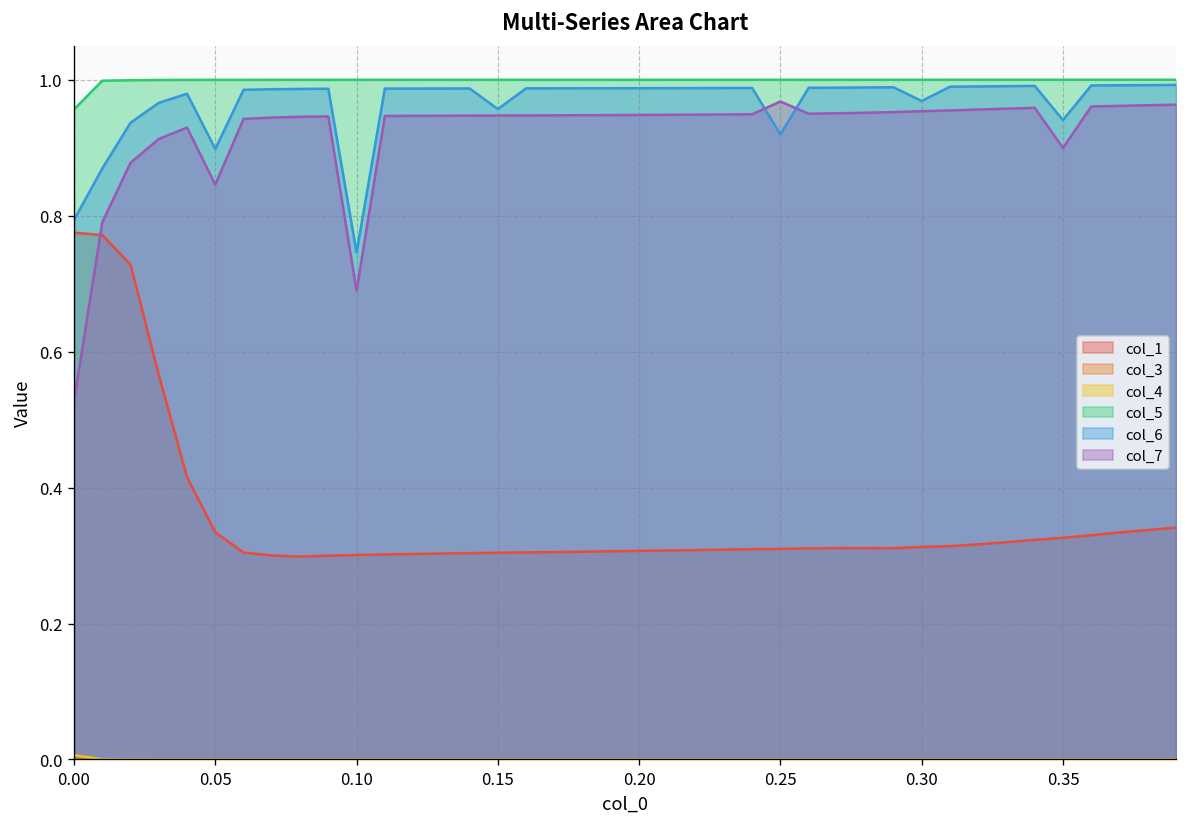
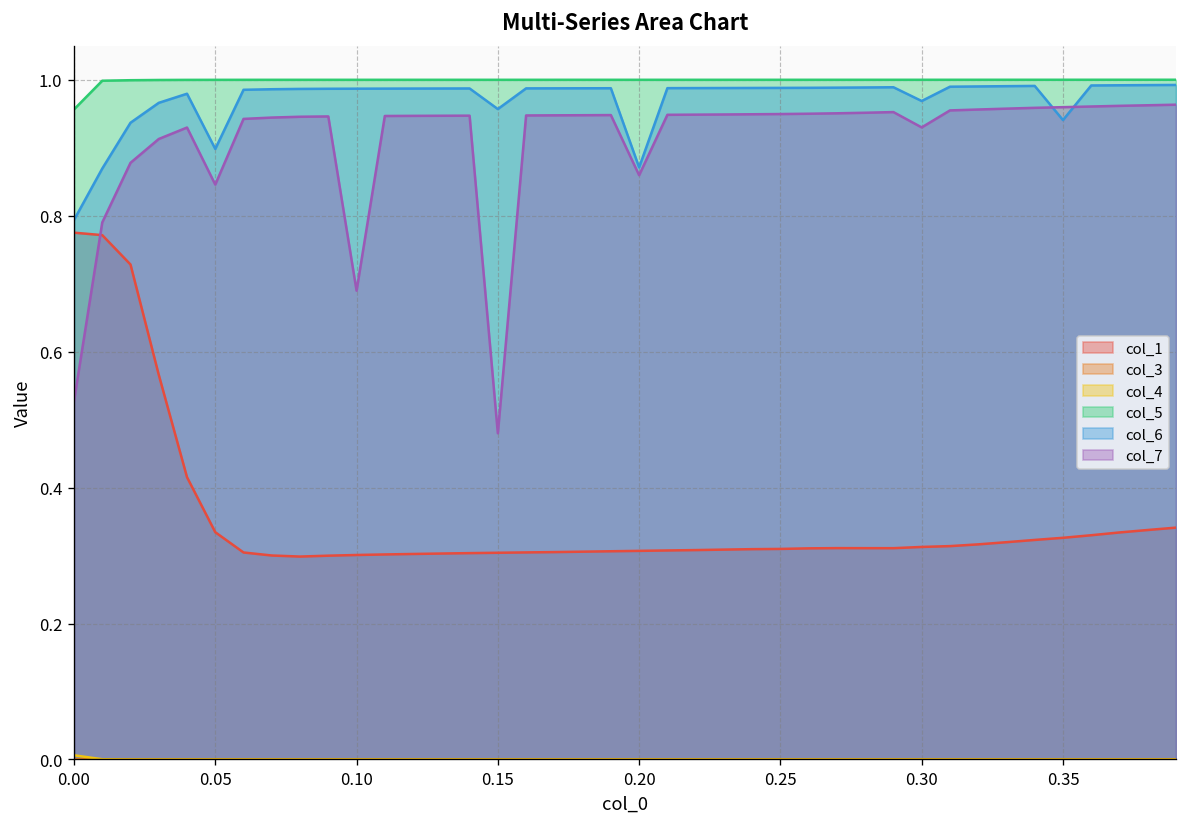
  {
    "col_5": {
      "0.00": 0.96,
      "0.05": 1.00,
      "0.10": 1.00,
      "0.15": 1.00,
      "0.20": 1.00,
      "0.25": 1.00,
      "0.30": 1.00,
      "0.35": 1.00
    },
    "col_6": {
      "0.00": 0.79,
      "0.05": 0.90,
-     "0.10": 0.75,
+     "0.10": 0.99,
      "0.15": 0.96,
-     "0.20": 0.99,
-     "0.25": 0.92,
+     "0.20": 0.87,
+     "0.25": 0.99,
      "0.30": 0.97,
      "0.35": 0.94
    },
    "col_7": {
      "0.00": 0.53,
      "0.05": 0.85,
      "0.10": 0.69,
-     "0.15": 0.95,
-     "0.20": 0.95,
-     "0.25": 0.97,
-     "0.30": 0.95,
-     "0.35": 0.90
+     "0.15": 0.48,
+     "0.20": 0.86,
+     "0.25": 0.95,
+     "0.30": 0.93,
+     "0.35": 0.96
    }
  }
